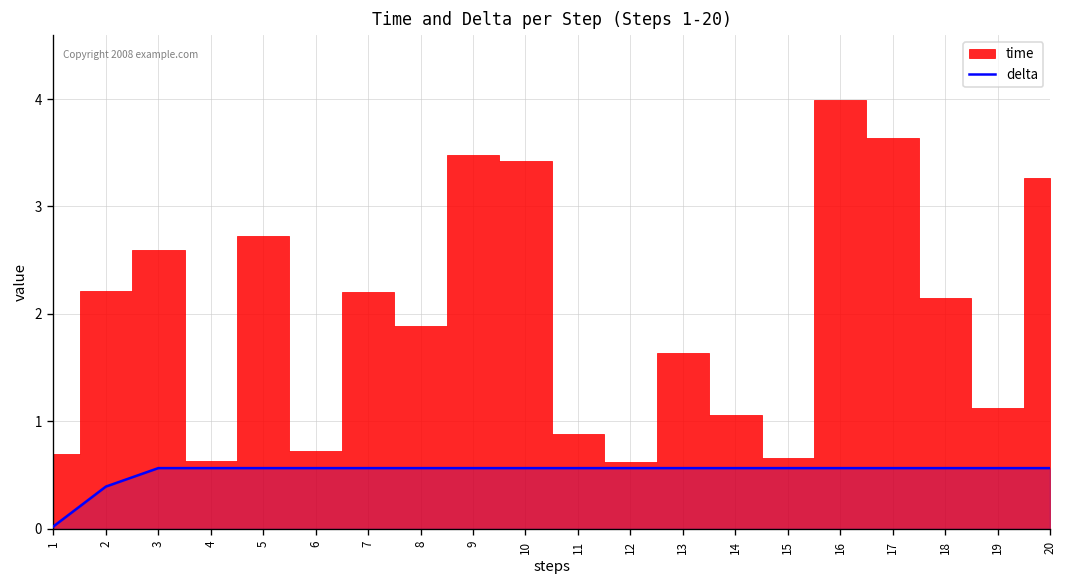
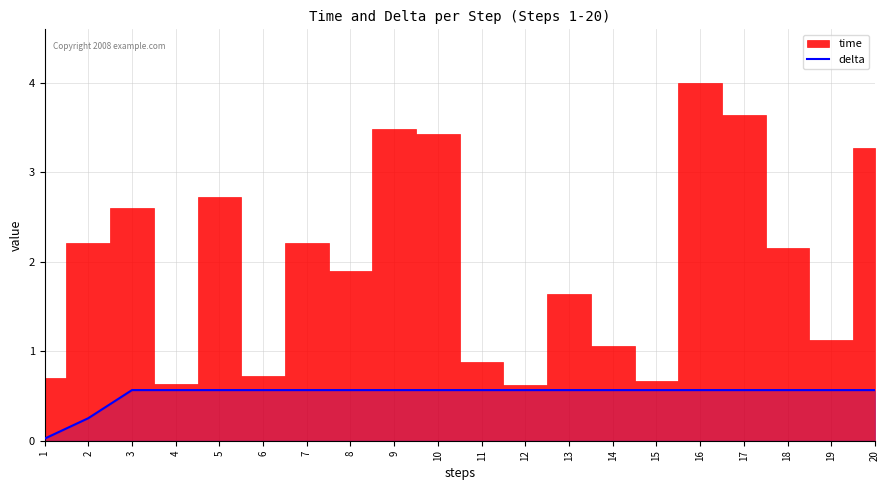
  {
    "delta": {
      "1": 0.0,
-     "2": 0.4,
+     "2": 0.3,
      "3": 0.6,
      "4": 0.6,
      "5": 0.6,
      "6": 0.6,
      "7": 0.6,
      "8": 0.6,
      "9": 0.6,
      "10": 0.6,
      "11": 0.6,
      "12": 0.6,
      "13": 0.6,
      "14": 0.6,
      "15": 0.6,
      "16": 0.6,
      "17": 0.6,
      "18": 0.6,
      "19": 0.6,
      "20": 0.6
    }
  }
